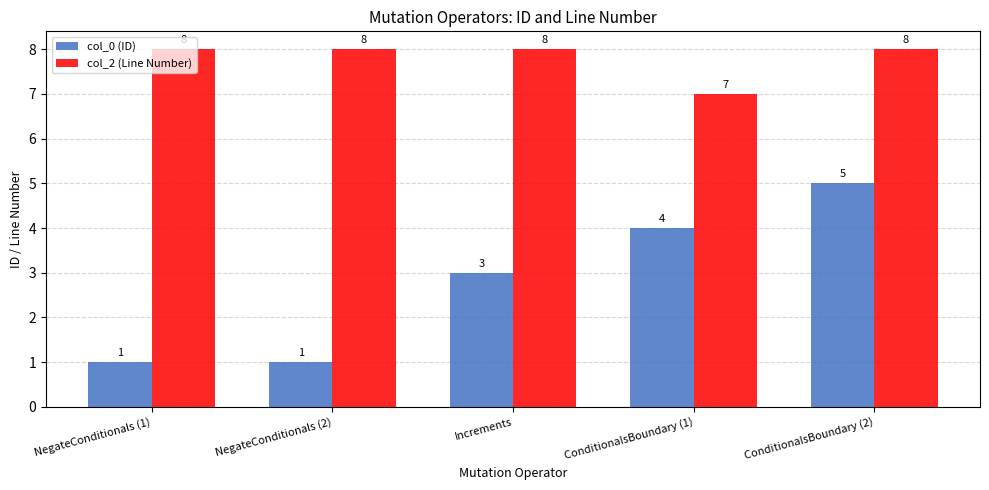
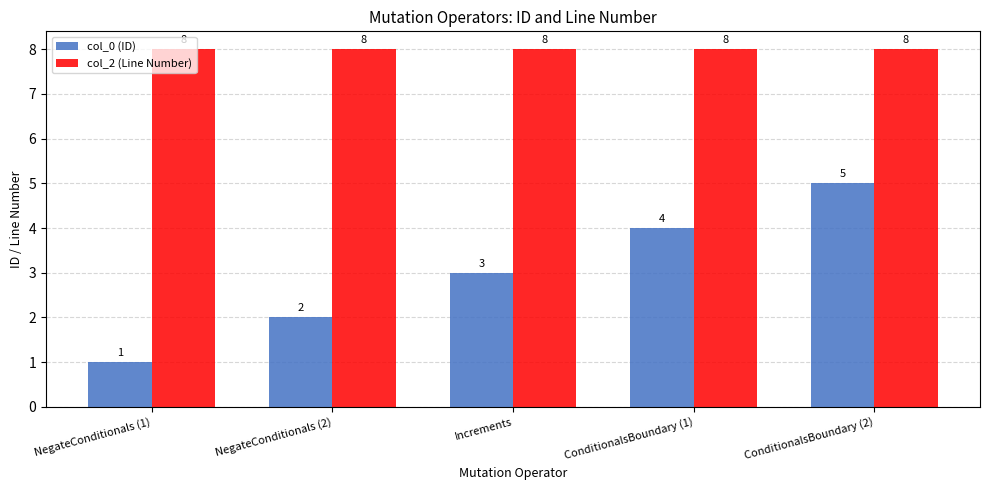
  {
    "col_0 (ID)": {
      "NegateConditionals (1)": 1,
-     "NegateConditionals (2)": 1,
+     "NegateConditionals (2)": 2,
      "Increments": 3,
      "ConditionalsBoundary (1)": 4,
      "ConditionalsBoundary (2)": 5
    },
    "col_2 (Line Number)": {
      "NegateConditionals (2)": 8,
      "Increments": 8,
-     "ConditionalsBoundary (1)": 7,
+     "ConditionalsBoundary (1)": 8,
      "ConditionalsBoundary (2)": 8
    }
  }
